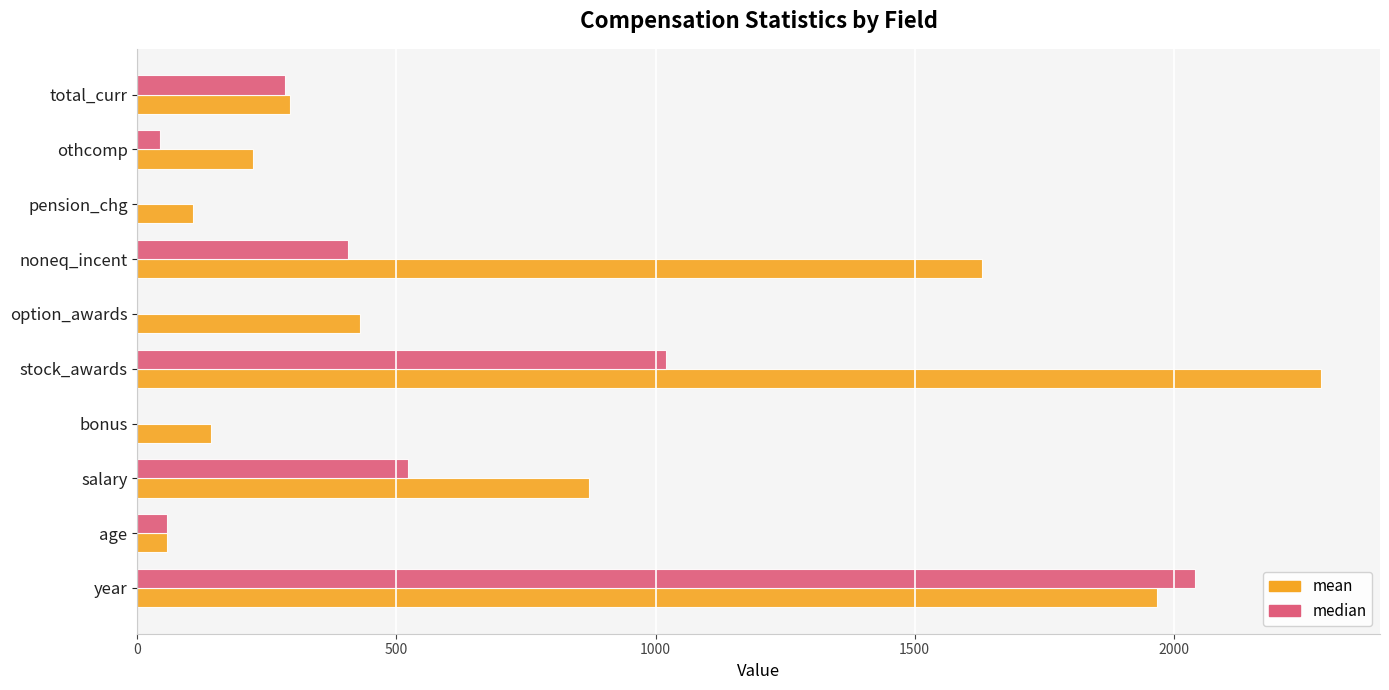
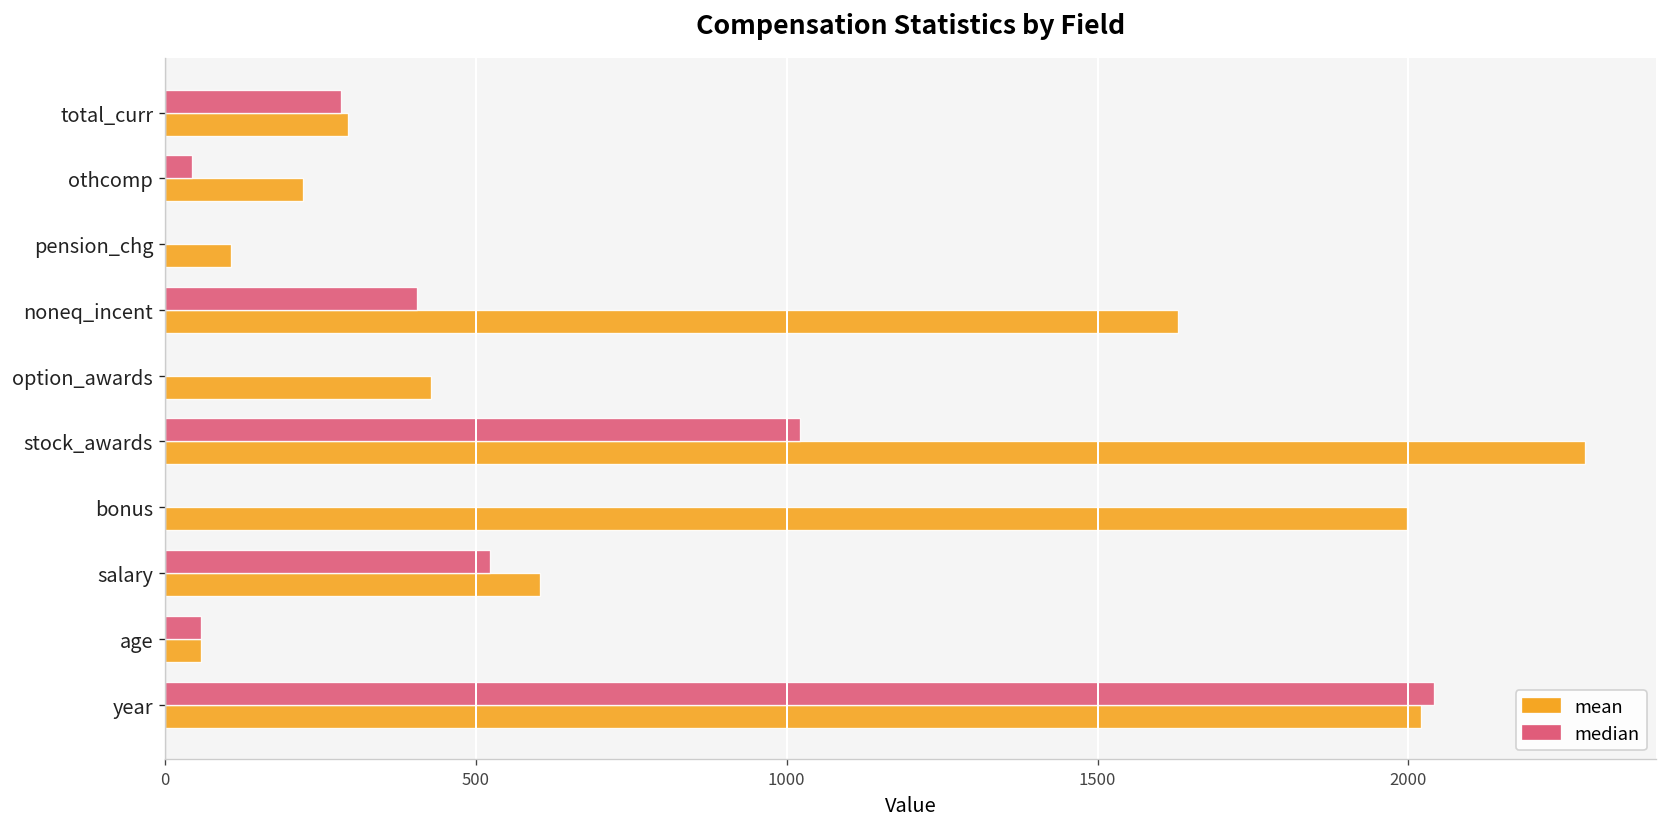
  {
    "mean": {
      "total_curr": 290,
      "othcomp": 220,
      "pension_chg": 110,
      "noneq_incent": 1630,
      "option_awards": 430,
      "stock_awards": 2280,
-     "bonus": 140,
-     "salary": 870,
+     "bonus": 2000,
+     "salary": 600,
      "age": 60,
-     "year": 1970
+     "year": 2020
    },
    "median": {
      "total_curr": 280,
      "othcomp": 40,
      "pension_chg": 0,
      "noneq_incent": 410,
      "option_awards": 0,
      "stock_awards": 1020,
      "bonus": 0,
      "salary": 520,
      "age": 60,
      "year": 2040
    }
  }
